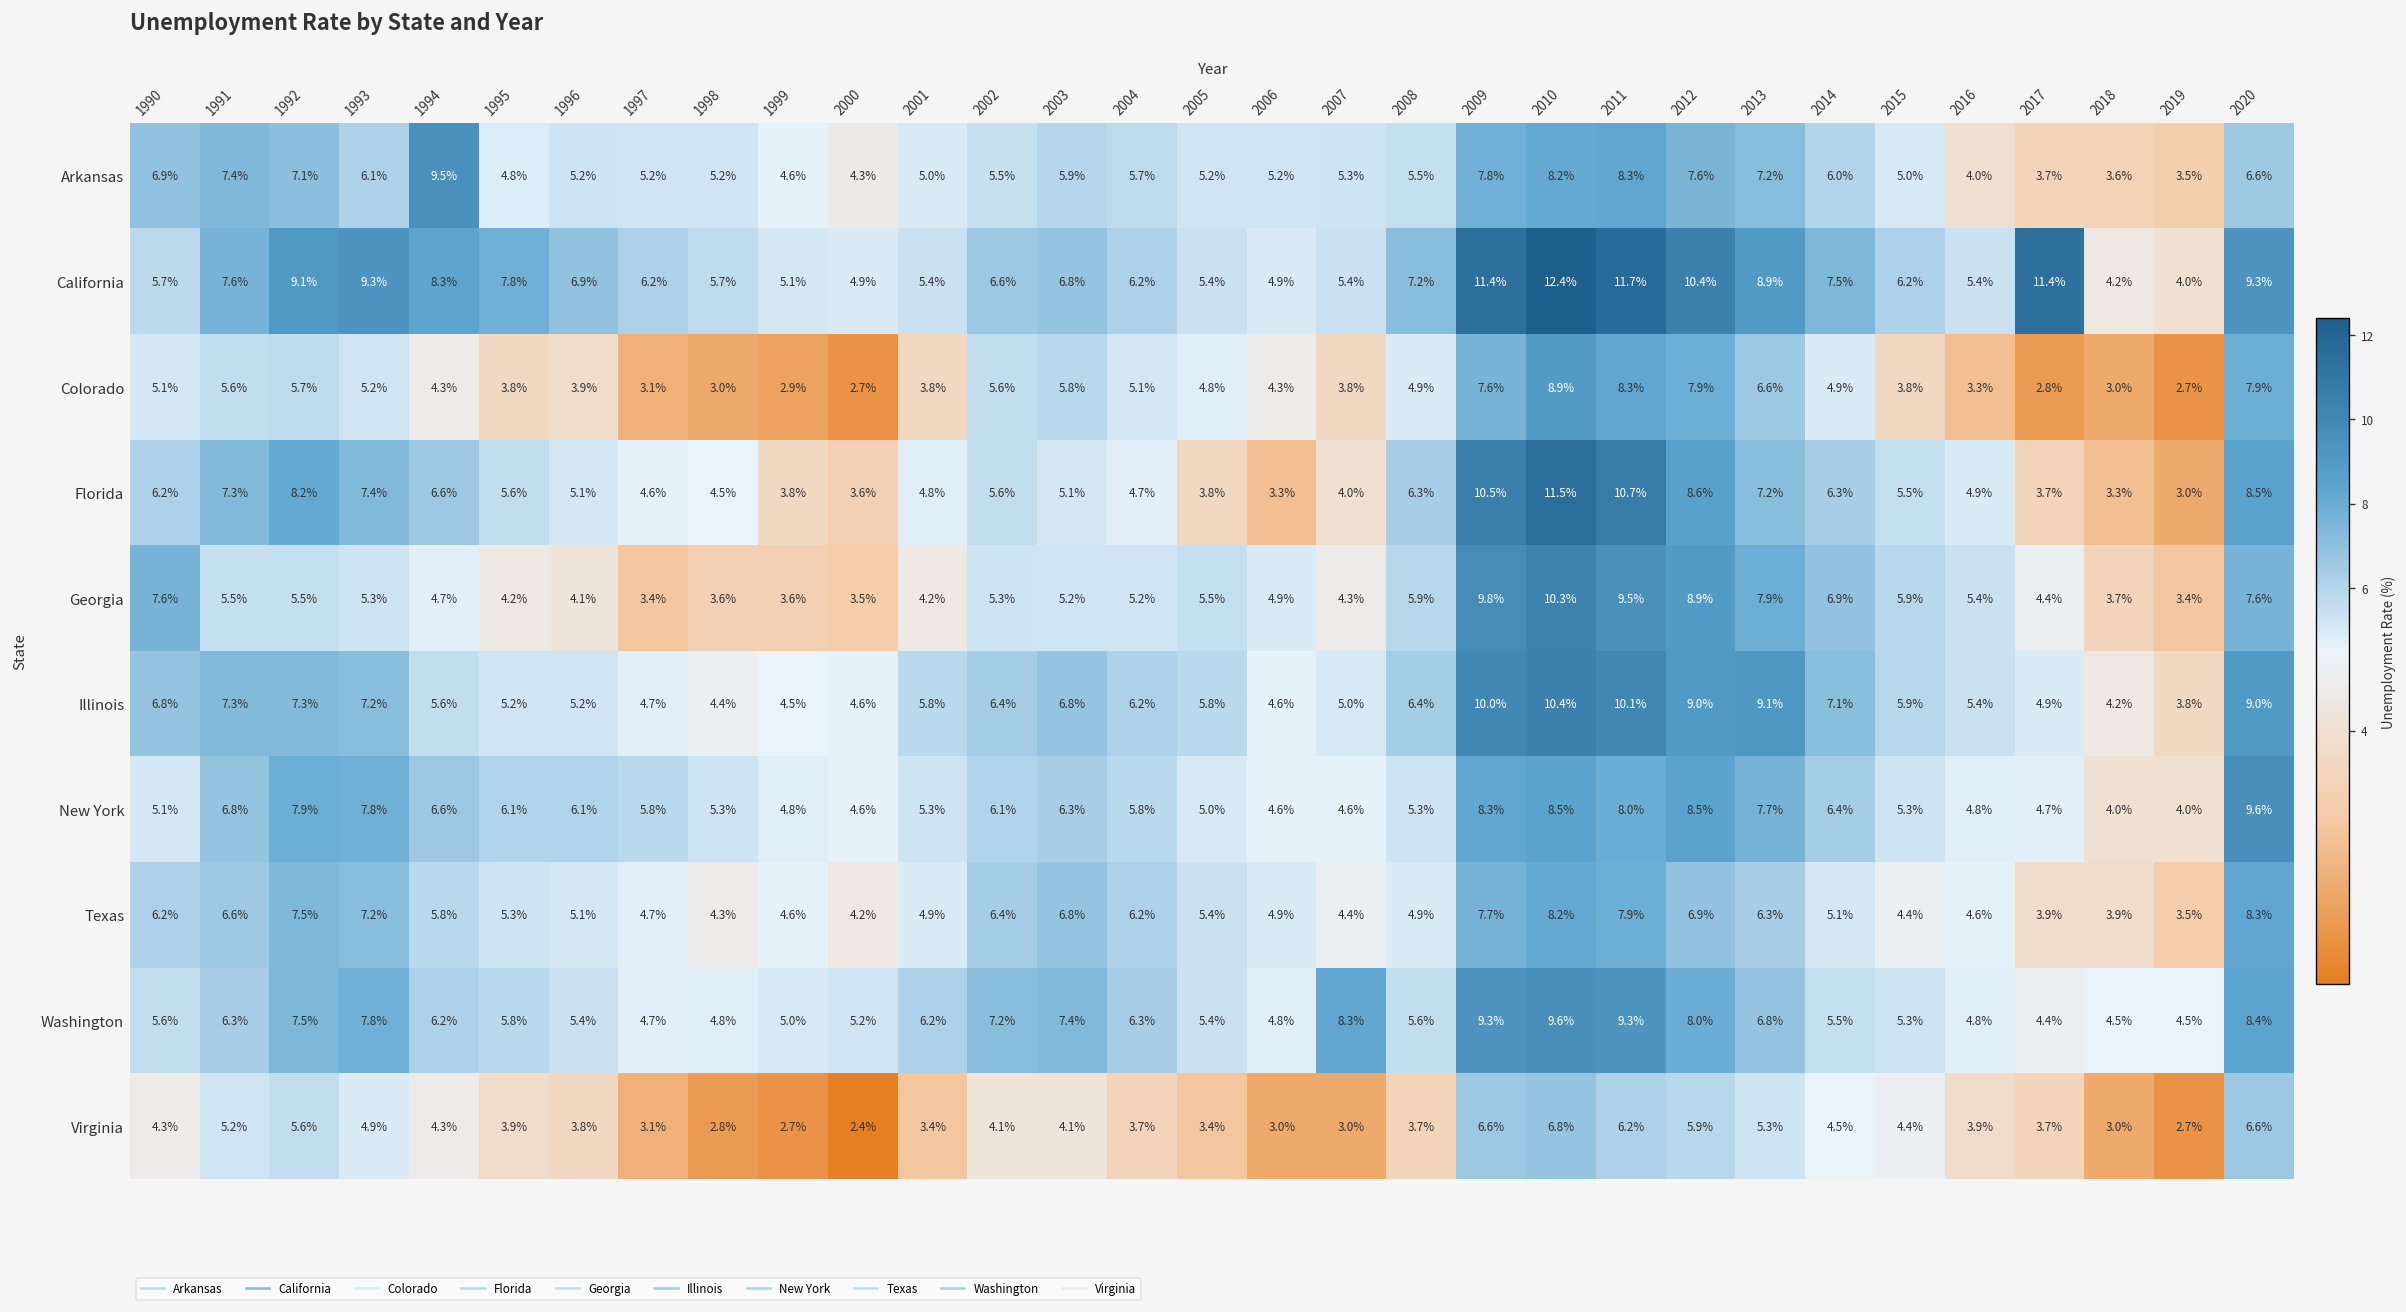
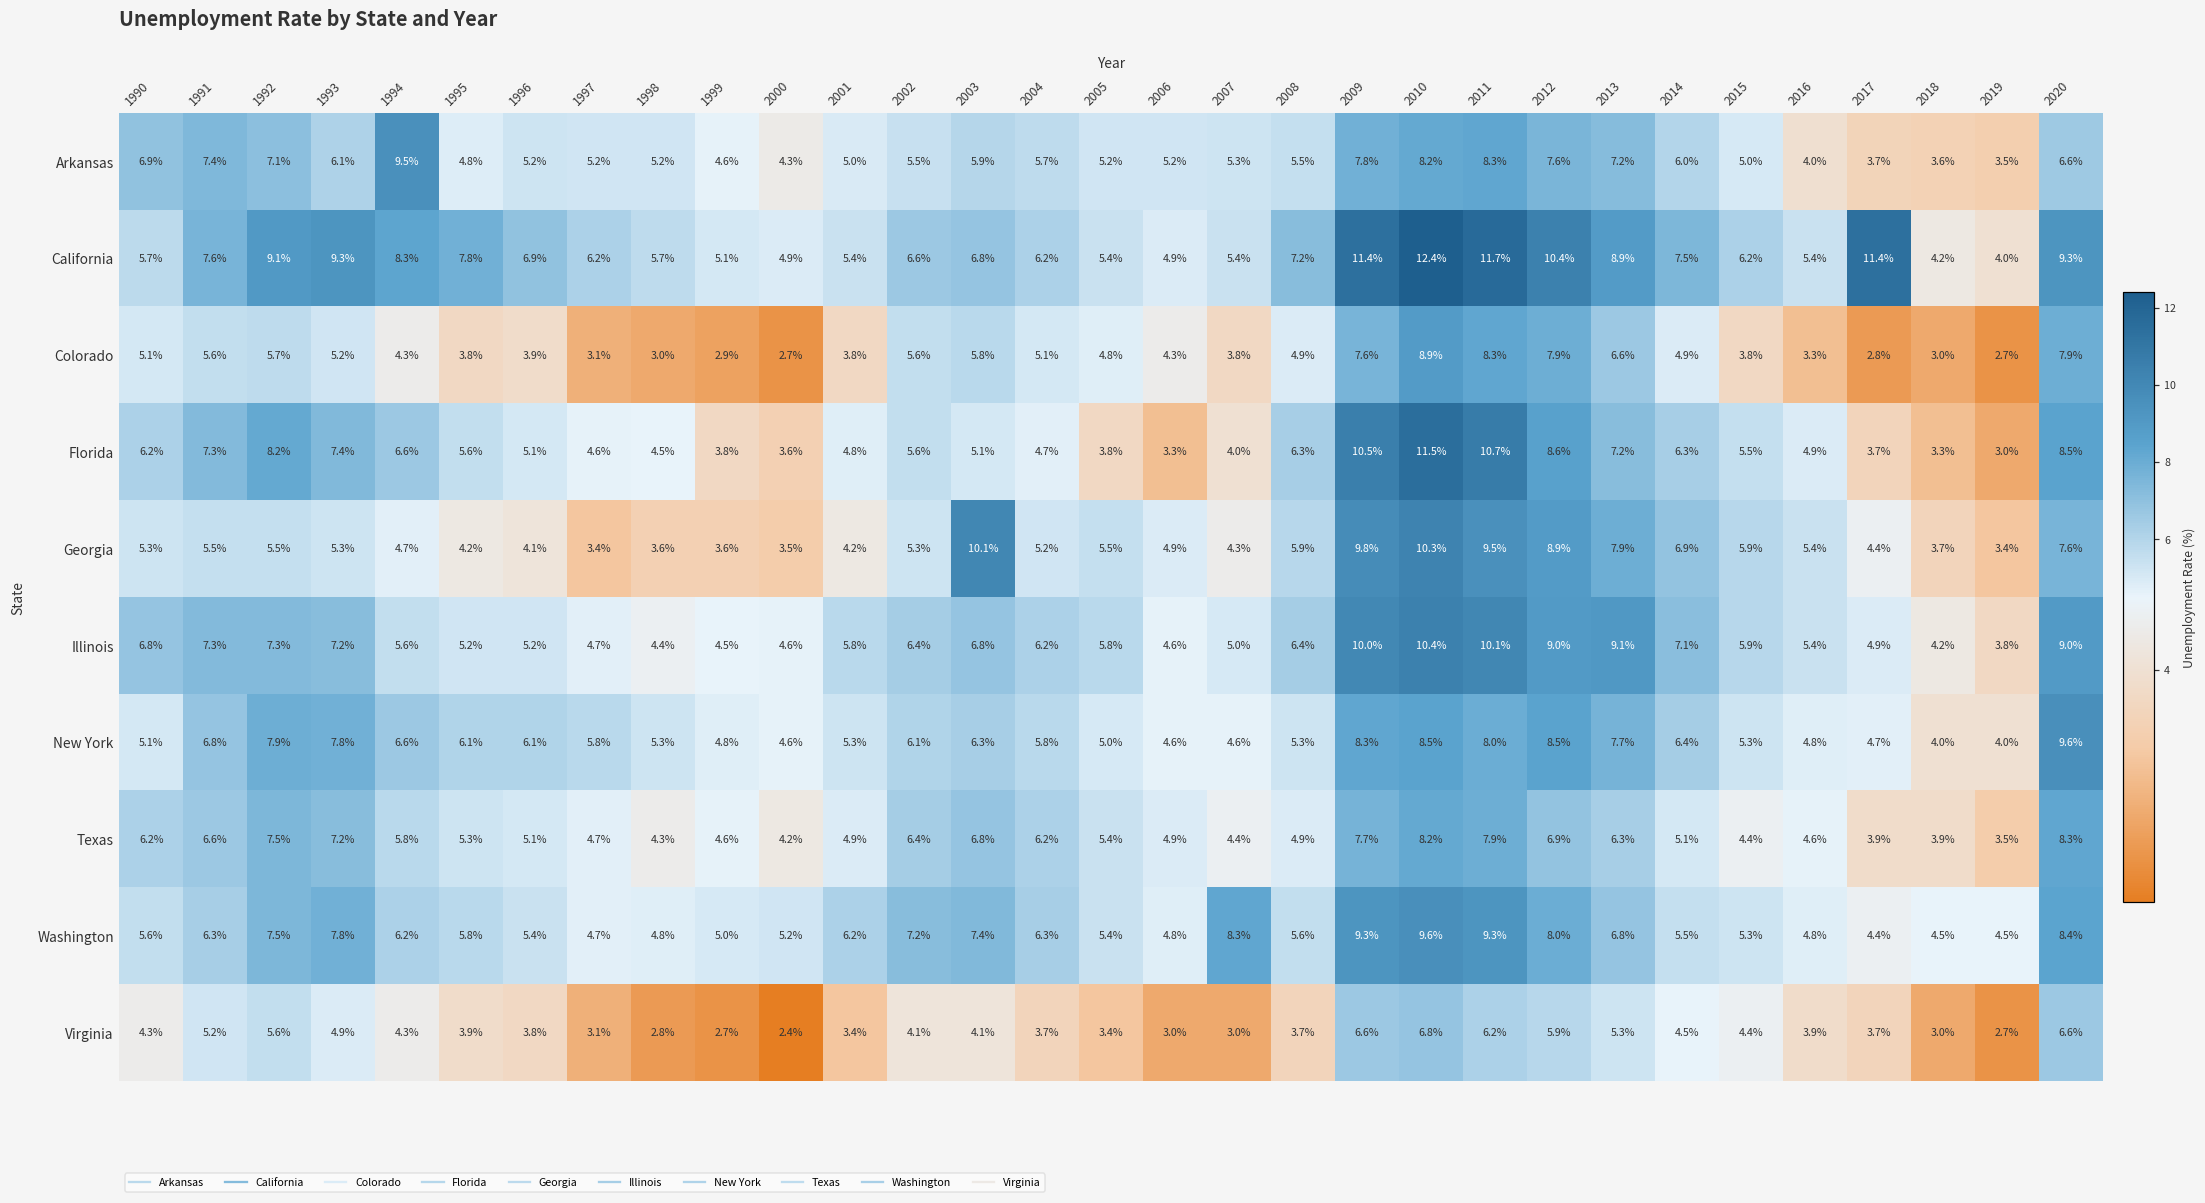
  {
    "Georgia": {
-     "1990": "7.6%",
+     "1990": "5.3%",
      "1991": "5.5%",
      "1992": "5.5%",
      "1993": "5.3%",
      "1994": "4.7%",
      "1995": "4.2%",
      "1996": "4.1%",
      "1997": "3.4%",
      "1998": "3.6%",
      "1999": "3.6%",
      "2000": "3.5%",
      "2001": "4.2%",
      "2002": "5.3%",
-     "2003": "5.2%",
+     "2003": "10.1%",
      "2004": "5.2%",
      "2005": "5.5%",
      "2006": "4.9%",
      "2007": "4.3%",
      "2008": "5.9%",
      "2009": "9.8%",
      "2010": "10.3%",
      "2011": "9.5%",
      "2012": "8.9%",
      "2013": "7.9%",
      "2014": "6.9%",
      "2015": "5.9%",
      "2016": "5.4%",
      "2017": "4.4%",
      "2018": "3.7%",
      "2019": "3.4%",
      "2020": "7.6%"
    }
  }
